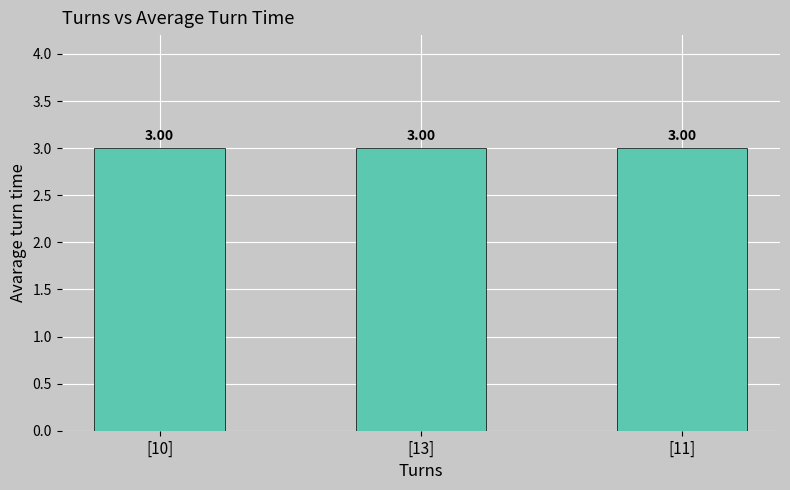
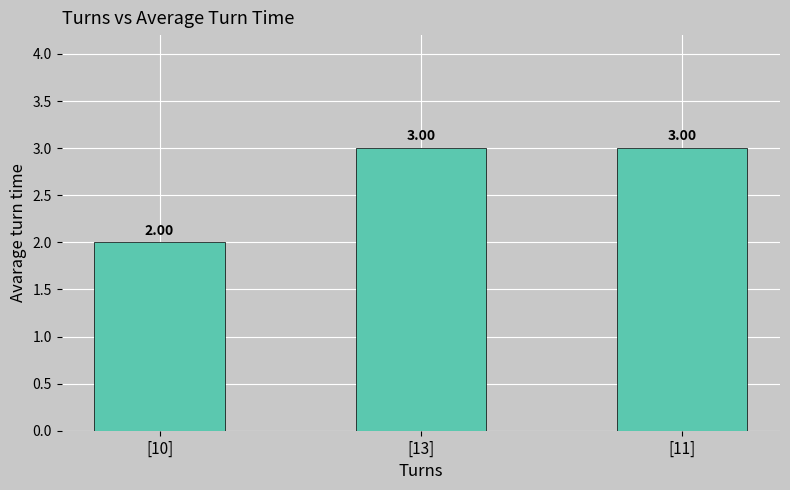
  {
-   "[10]": 3.00,
+   "[10]": 2.00,
    "[13]": 3.00,
    "[11]": 3.00
  }
